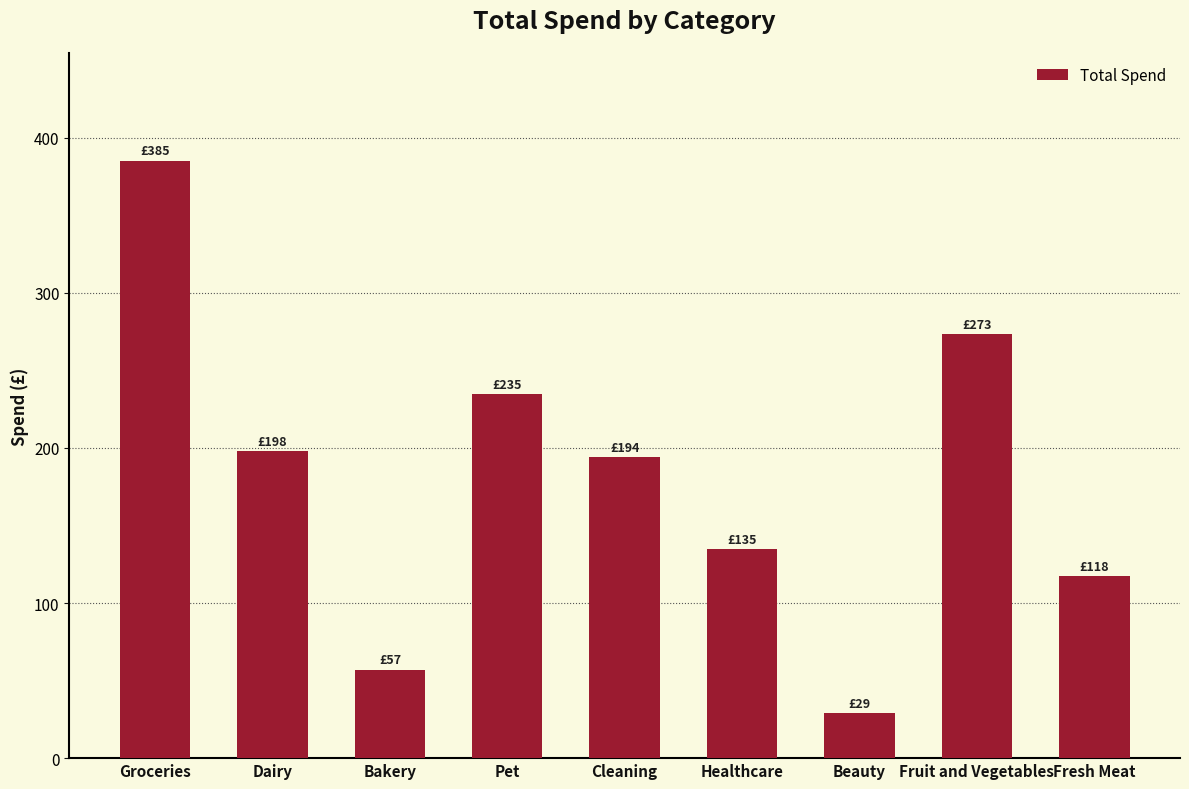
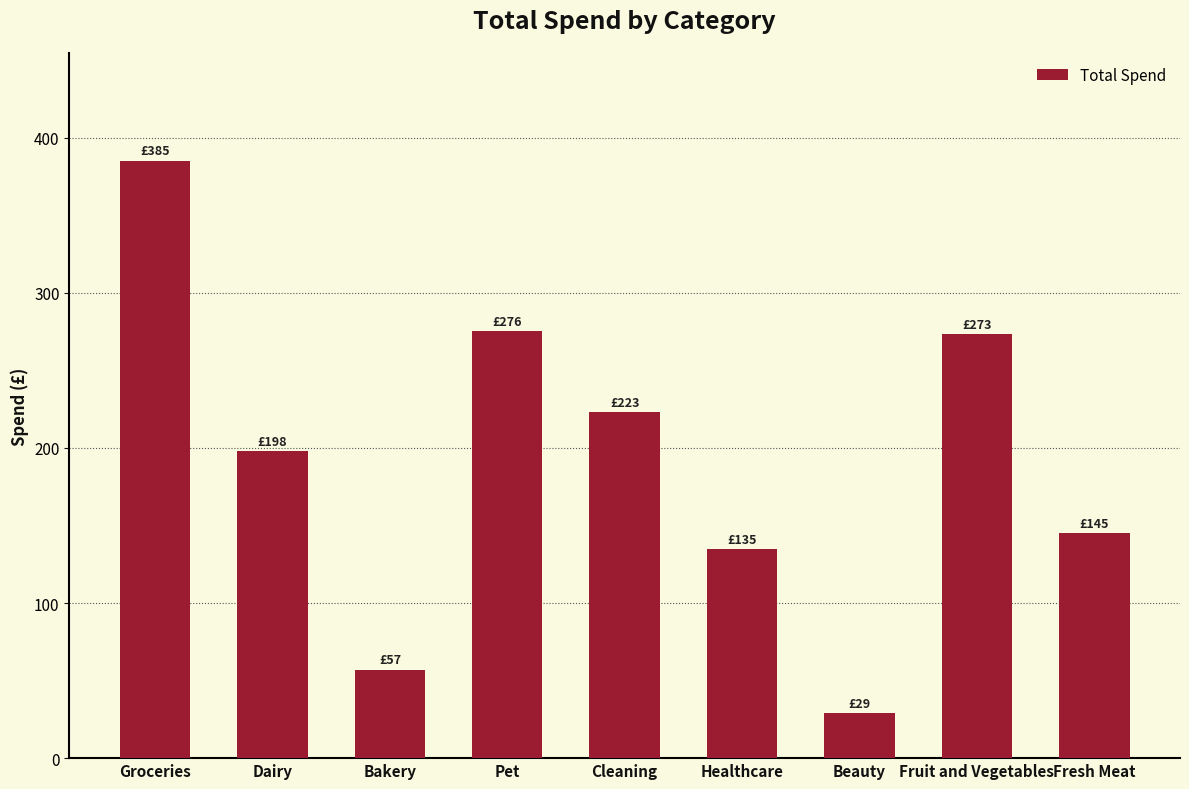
  {
    "Groceries": "£385",
    "Dairy": "£198",
    "Bakery": "£57",
-   "Pet": "£235",
-   "Cleaning": "£194",
+   "Pet": "£276",
+   "Cleaning": "£223",
    "Healthcare": "£135",
    "Beauty": "£29",
    "Fruit and Vegetables": "£273",
-   "Fresh Meat": "£118"
+   "Fresh Meat": "£145"
  }
